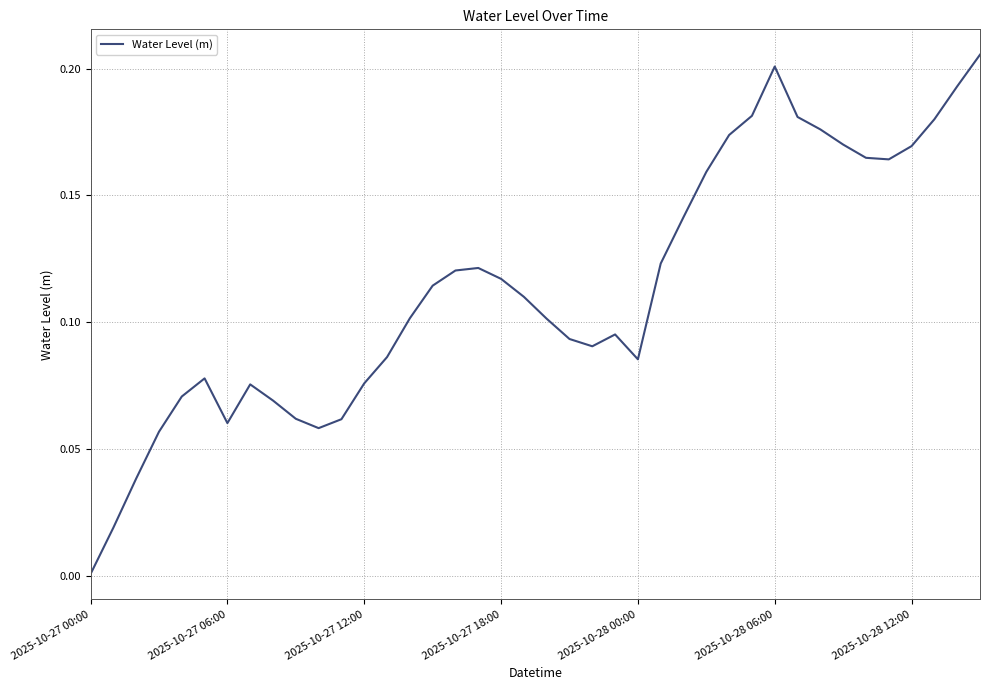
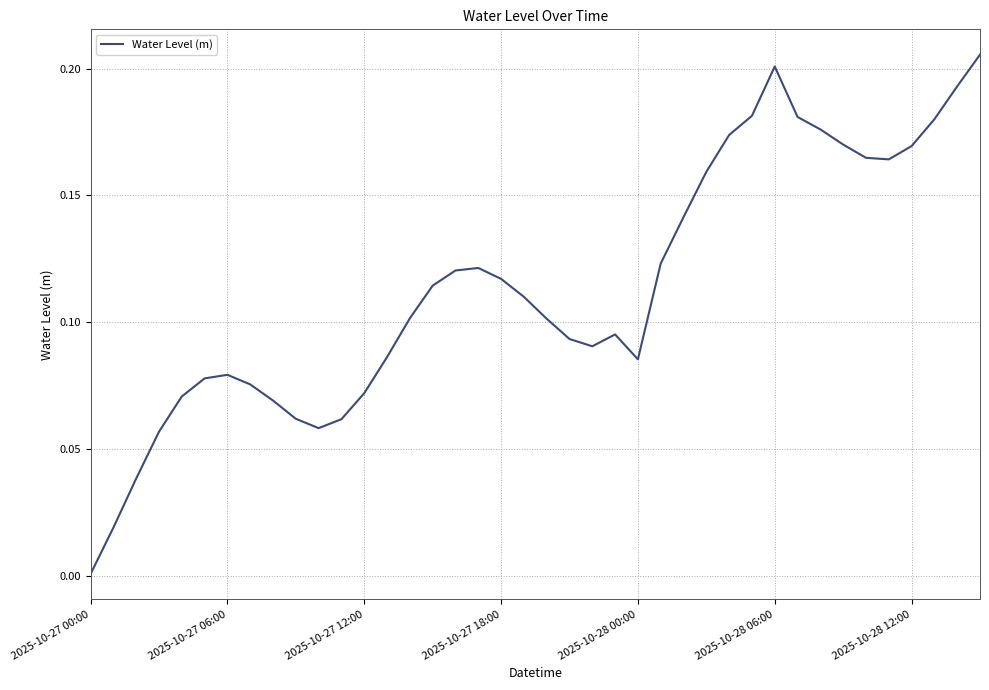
  {
    "2025-10-27 00:00": 0.001,
-   "2025-10-27 06:00": 0.060,
-   "2025-10-27 12:00": 0.076,
+   "2025-10-27 06:00": 0.079,
+   "2025-10-27 12:00": 0.072,
    "2025-10-27 18:00": 0.117,
    "2025-10-28 00:00": 0.085,
    "2025-10-28 06:00": 0.201,
    "2025-10-28 12:00": 0.169
  }
